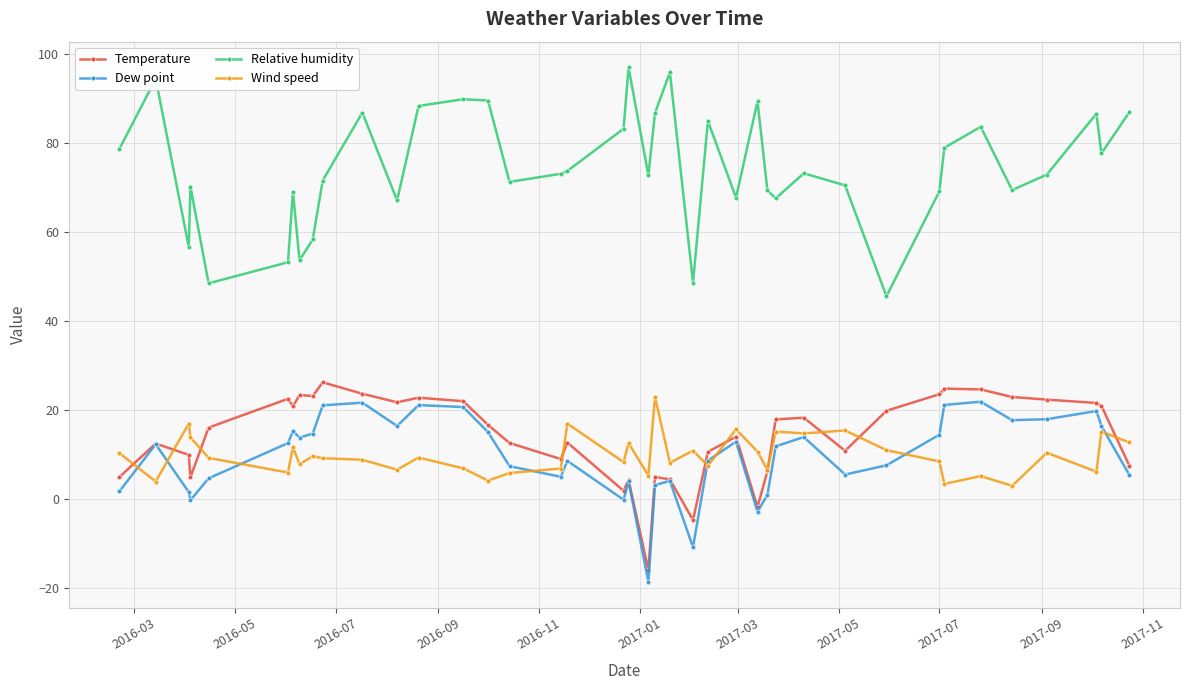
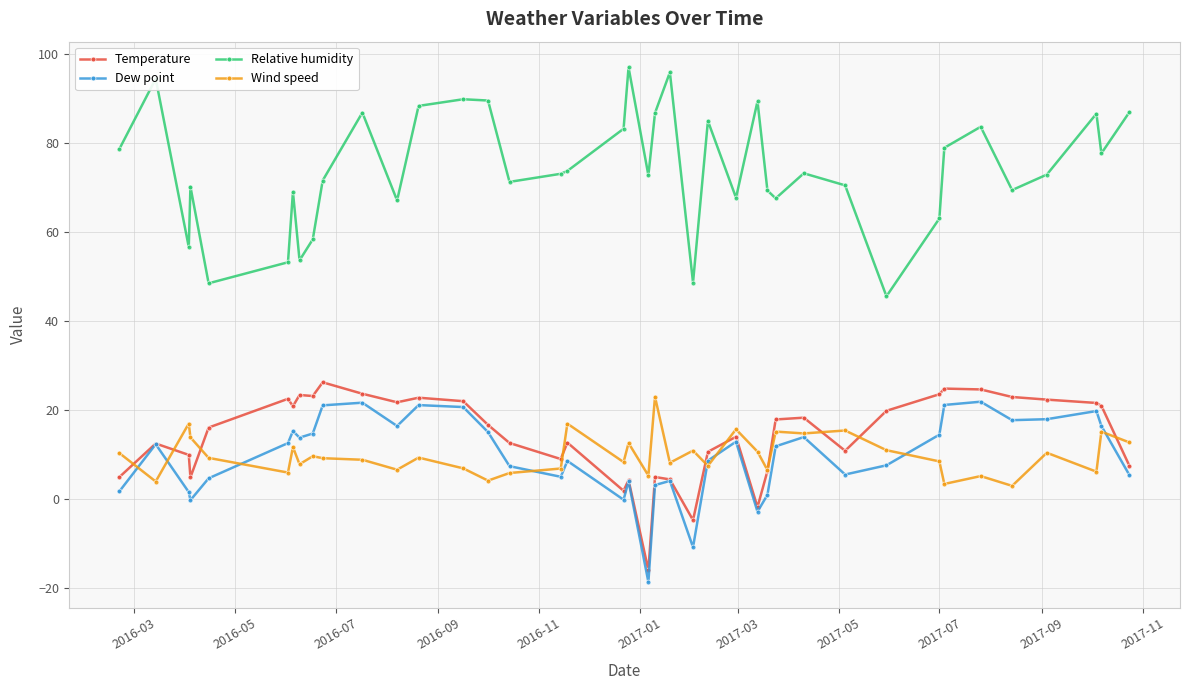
  {
    "Temperature": {
      "2017-07": 23
    },
    "Dew point": {
      "2017-07": 14
    },
    "Relative humidity": {
-     "2017-07": 69
+     "2017-07": 63
    },
    "Wind speed": {
      "2017-07": 8
    }
  }
